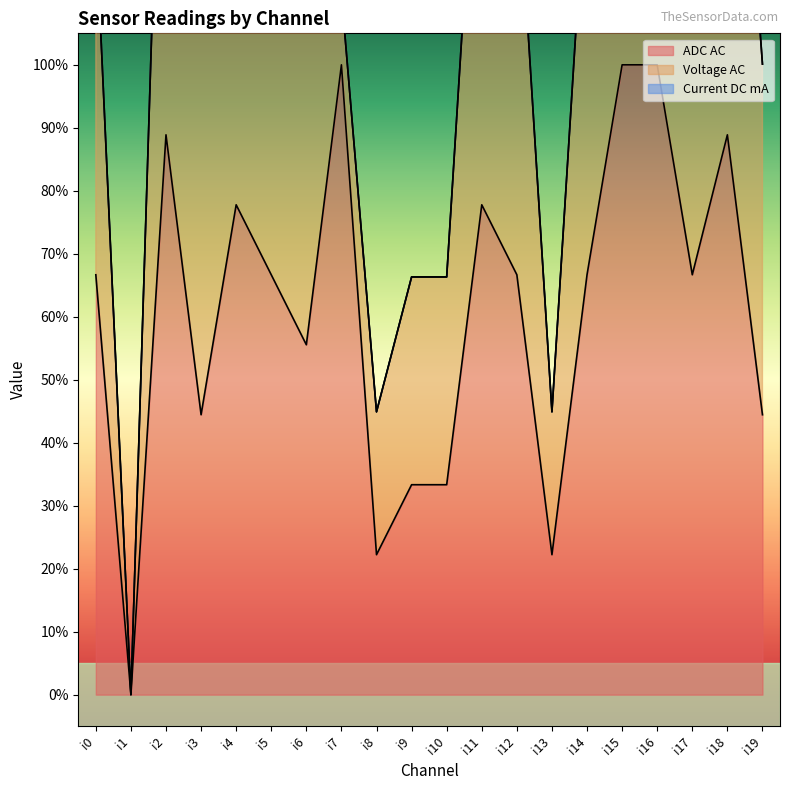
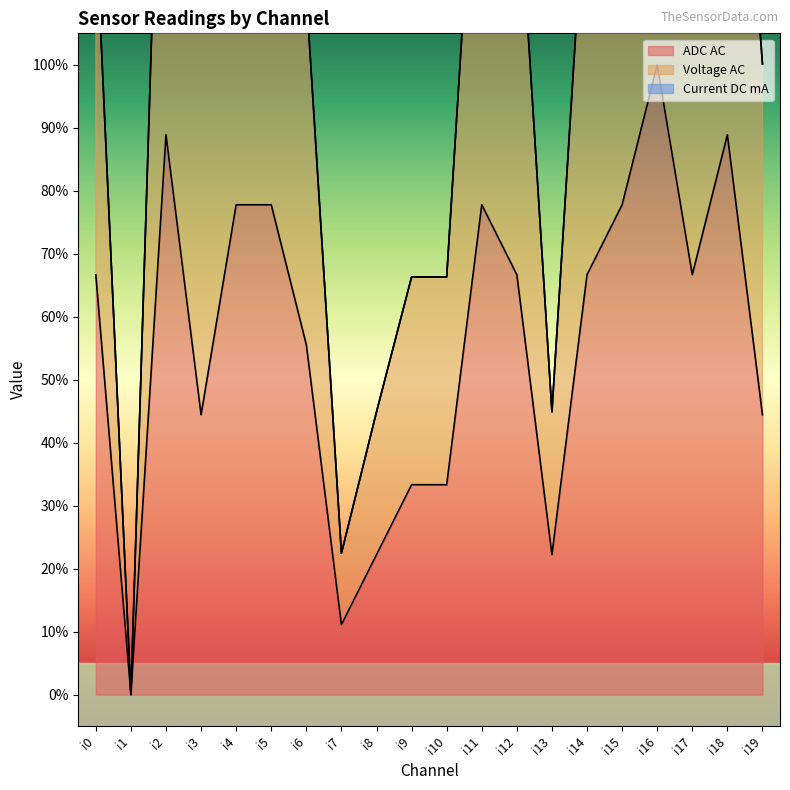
  {
    "ADC AC": {
      "i0": "67%",
      "i2": "89%",
      "i3": "44%",
      "i4": "78%",
-     "i5": "67%",
+     "i5": "78%",
      "i6": "56%",
-     "i7": "100%",
+     "i7": "11%",
      "i8": "22%",
      "i9": "33%",
      "i10": "33%",
      "i11": "78%",
      "i12": "67%",
      "i13": "22%",
      "i14": "67%",
-     "i15": "100%",
+     "i15": "78%",
      "i17": "67%",
      "i18": "89%",
      "i19": "44%"
    }
  }
